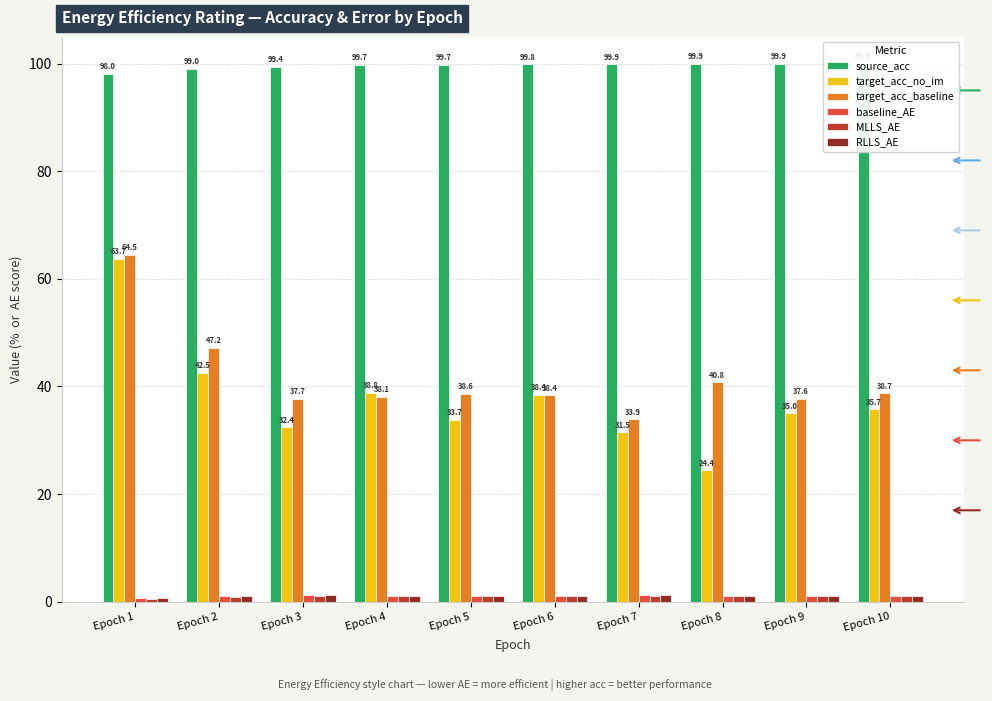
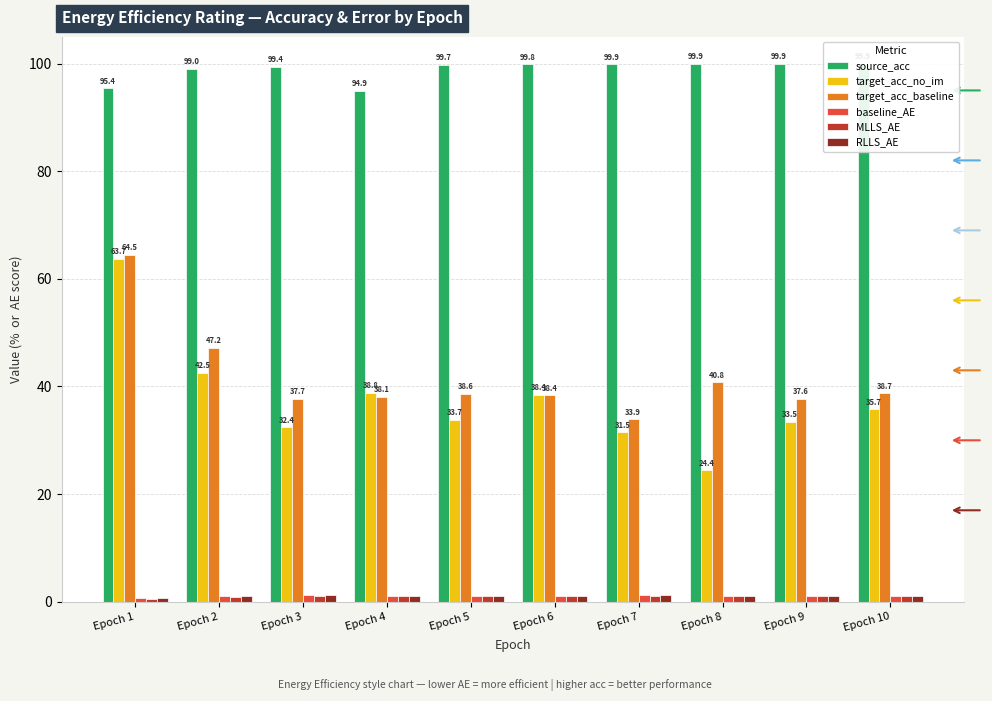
  {
    "source_acc": {
-     "Epoch 1": 98.0,
+     "Epoch 1": 95.4,
      "Epoch 2": 99.0,
      "Epoch 3": 99.4,
-     "Epoch 4": 99.7,
+     "Epoch 4": 94.9,
      "Epoch 5": 99.7,
      "Epoch 6": 99.8,
      "Epoch 7": 99.9,
      "Epoch 8": 99.9,
      "Epoch 9": 99.9
    },
    "target_acc_no_im": {
      "Epoch 2": 42.5,
      "Epoch 3": 32.4,
      "Epoch 5": 33.7,
      "Epoch 7": 31.5,
      "Epoch 8": 24.4,
-     "Epoch 9": 35.0,
+     "Epoch 9": 33.5,
      "Epoch 10": 35.7
    }
  }
